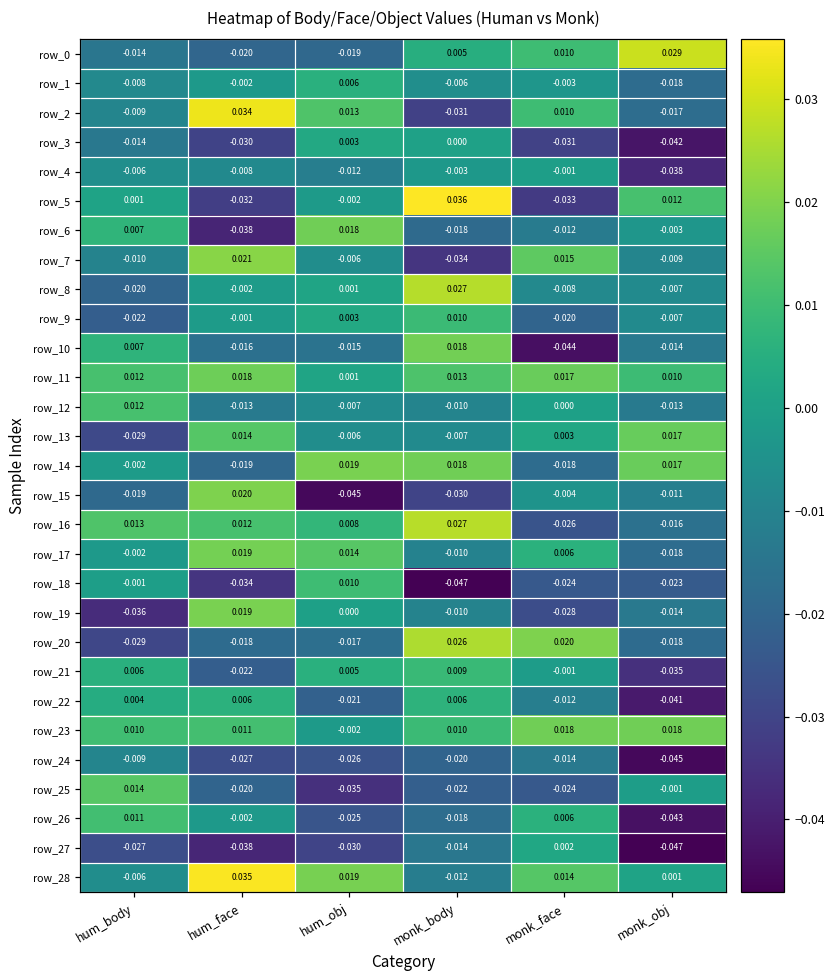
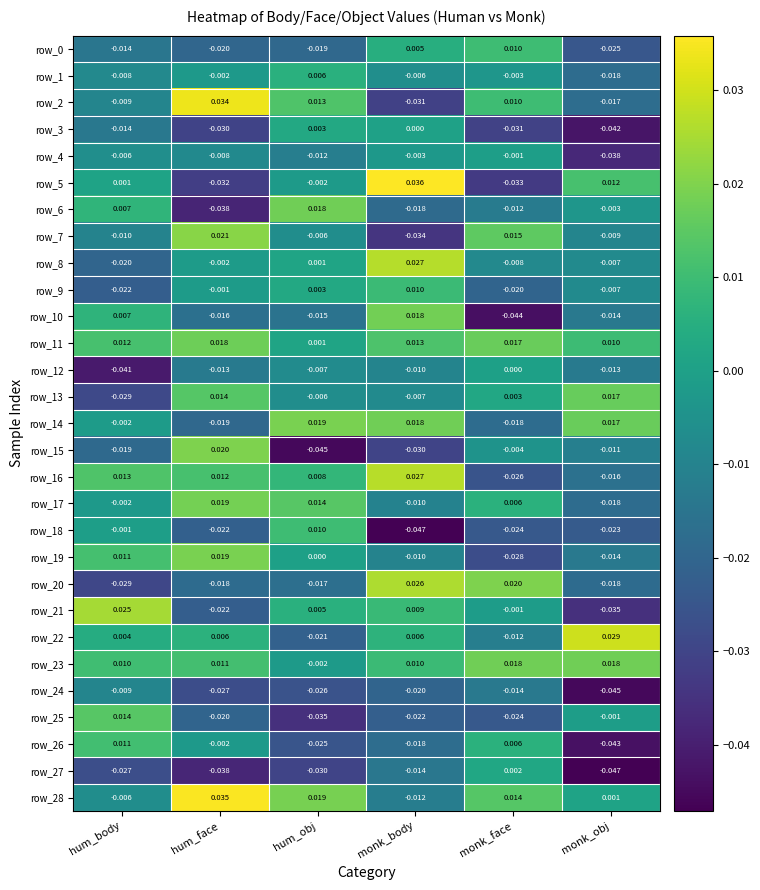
  {
    "row_0": {
      "hum_body": -0.014,
      "hum_face": -0.020,
      "hum_obj": -0.019,
      "monk_body": 0.005,
      "monk_face": 0.010,
-     "monk_obj": 0.029
+     "monk_obj": -0.025
    },
    "row_1": {
      "hum_body": -0.008,
      "hum_face": -0.002,
      "hum_obj": 0.006,
      "monk_body": -0.006,
      "monk_face": -0.003,
      "monk_obj": -0.018
    },
    "row_2": {
      "hum_body": -0.009,
      "hum_face": 0.034,
      "hum_obj": 0.013,
      "monk_body": -0.031,
      "monk_face": 0.010,
      "monk_obj": -0.017
    },
    "row_3": {
      "hum_body": -0.014,
      "hum_face": -0.030,
      "hum_obj": 0.003,
      "monk_body": 0.000,
      "monk_face": -0.031,
      "monk_obj": -0.042
    },
    "row_4": {
      "hum_body": -0.006,
      "hum_face": -0.008,
      "hum_obj": -0.012,
      "monk_body": -0.003,
      "monk_face": -0.001,
      "monk_obj": -0.038
    },
    "row_5": {
      "hum_body": 0.001,
      "hum_face": -0.032,
      "hum_obj": -0.002,
      "monk_body": 0.036,
      "monk_face": -0.033,
      "monk_obj": 0.012
    },
    "row_6": {
      "hum_body": 0.007,
      "hum_face": -0.038,
      "hum_obj": 0.018,
      "monk_body": -0.018,
      "monk_face": -0.012,
      "monk_obj": -0.003
    },
    "row_7": {
      "hum_body": -0.010,
      "hum_face": 0.021,
      "hum_obj": -0.006,
      "monk_body": -0.034,
      "monk_face": 0.015,
      "monk_obj": -0.009
    },
    "row_8": {
      "hum_body": -0.020,
      "hum_face": -0.002,
      "hum_obj": 0.001,
      "monk_body": 0.027,
      "monk_face": -0.008,
      "monk_obj": -0.007
    },
    "row_9": {
      "hum_body": -0.022,
      "hum_face": -0.001,
      "hum_obj": 0.003,
      "monk_body": 0.010,
      "monk_face": -0.020,
      "monk_obj": -0.007
    },
    "row_10": {
      "hum_body": 0.007,
      "hum_face": -0.016,
      "hum_obj": -0.015,
      "monk_body": 0.018,
      "monk_face": -0.044,
      "monk_obj": -0.014
    },
    "row_11": {
      "hum_body": 0.012,
      "hum_face": 0.018,
      "hum_obj": 0.001,
      "monk_body": 0.013,
      "monk_face": 0.017,
      "monk_obj": 0.010
    },
    "row_12": {
-     "hum_body": 0.012,
+     "hum_body": -0.041,
      "hum_face": -0.013,
      "hum_obj": -0.007,
      "monk_body": -0.010,
      "monk_face": 0.000,
      "monk_obj": -0.013
    },
    "row_13": {
      "hum_body": -0.029,
      "hum_face": 0.014,
      "hum_obj": -0.006,
      "monk_body": -0.007,
      "monk_face": 0.003,
      "monk_obj": 0.017
    },
    "row_14": {
      "hum_body": -0.002,
      "hum_face": -0.019,
      "hum_obj": 0.019,
      "monk_body": 0.018,
      "monk_face": -0.018,
      "monk_obj": 0.017
    },
    "row_15": {
      "hum_body": -0.019,
      "hum_face": 0.020,
      "hum_obj": -0.045,
      "monk_body": -0.030,
      "monk_face": -0.004,
      "monk_obj": -0.011
    },
    "row_16": {
      "hum_body": 0.013,
      "hum_face": 0.012,
      "hum_obj": 0.008,
      "monk_body": 0.027,
      "monk_face": -0.026,
      "monk_obj": -0.016
    },
    "row_17": {
      "hum_body": -0.002,
      "hum_face": 0.019,
      "hum_obj": 0.014,
      "monk_body": -0.010,
      "monk_face": 0.006,
      "monk_obj": -0.018
    },
    "row_18": {
      "hum_body": -0.001,
-     "hum_face": -0.034,
+     "hum_face": -0.022,
      "hum_obj": 0.010,
      "monk_body": -0.047,
      "monk_face": -0.024,
      "monk_obj": -0.023
    },
    "row_19": {
-     "hum_body": -0.036,
+     "hum_body": 0.011,
      "hum_face": 0.019,
      "hum_obj": 0.000,
      "monk_body": -0.010,
      "monk_face": -0.028,
      "monk_obj": -0.014
    },
    "row_20": {
      "hum_body": -0.029,
      "hum_face": -0.018,
      "hum_obj": -0.017,
      "monk_body": 0.026,
      "monk_face": 0.020,
      "monk_obj": -0.018
    },
    "row_21": {
-     "hum_body": 0.006,
+     "hum_body": 0.025,
      "hum_face": -0.022,
      "hum_obj": 0.005,
      "monk_body": 0.009,
      "monk_face": -0.001,
      "monk_obj": -0.035
    },
    "row_22": {
      "hum_body": 0.004,
      "hum_face": 0.006,
      "hum_obj": -0.021,
      "monk_body": 0.006,
      "monk_face": -0.012,
-     "monk_obj": -0.041
+     "monk_obj": 0.029
    },
    "row_23": {
      "hum_body": 0.010,
      "hum_face": 0.011,
      "hum_obj": -0.002,
      "monk_body": 0.010,
      "monk_face": 0.018,
      "monk_obj": 0.018
    },
    "row_24": {
      "hum_body": -0.009,
      "hum_face": -0.027,
      "hum_obj": -0.026,
      "monk_body": -0.020,
      "monk_face": -0.014,
      "monk_obj": -0.045
    },
    "row_25": {
      "hum_body": 0.014,
      "hum_face": -0.020,
      "hum_obj": -0.035,
      "monk_body": -0.022,
      "monk_face": -0.024,
      "monk_obj": -0.001
    },
    "row_26": {
      "hum_body": 0.011,
      "hum_face": -0.002,
      "hum_obj": -0.025,
      "monk_body": -0.018,
      "monk_face": 0.006,
      "monk_obj": -0.043
    },
    "row_27": {
      "hum_body": -0.027,
      "hum_face": -0.038,
      "hum_obj": -0.030,
      "monk_body": -0.014,
      "monk_face": 0.002,
      "monk_obj": -0.047
    },
    "row_28": {
      "hum_body": -0.006,
      "hum_face": 0.035,
      "hum_obj": 0.019,
      "monk_body": -0.012,
      "monk_face": 0.014,
      "monk_obj": 0.001
    }
  }
